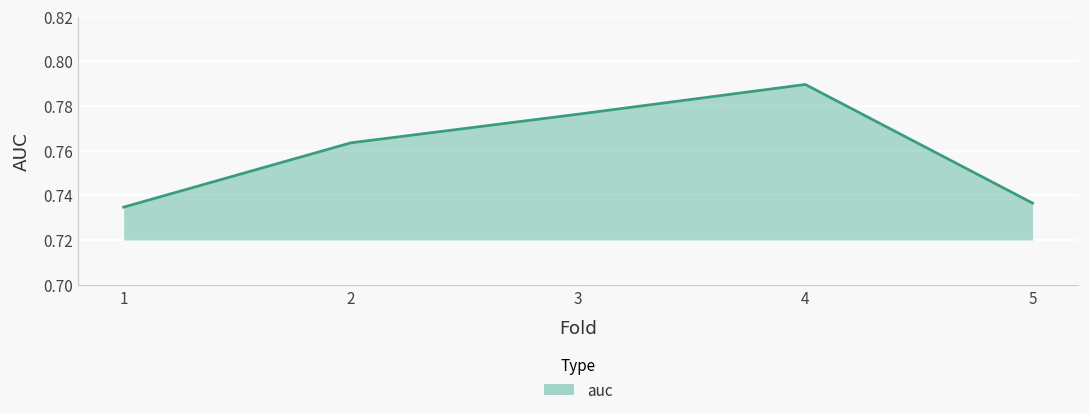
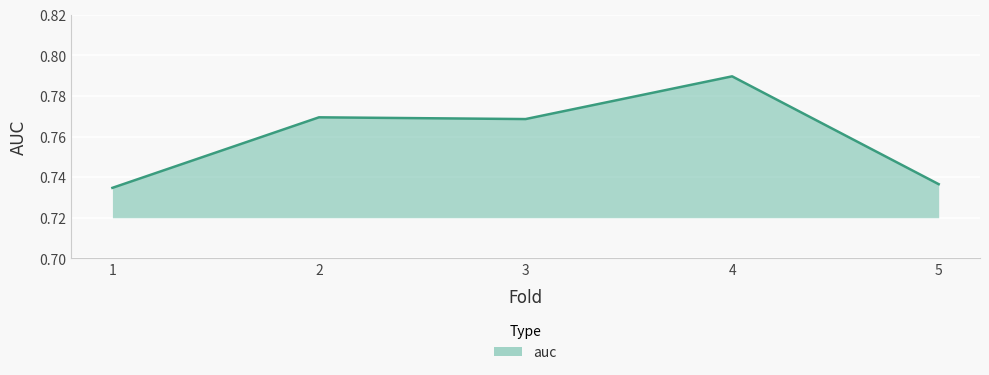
  {
    "1": 0.735,
-   "2": 0.764,
-   "3": 0.776,
+   "2": 0.769,
+   "3": 0.769,
    "4": 0.790,
    "5": 0.737
  }
